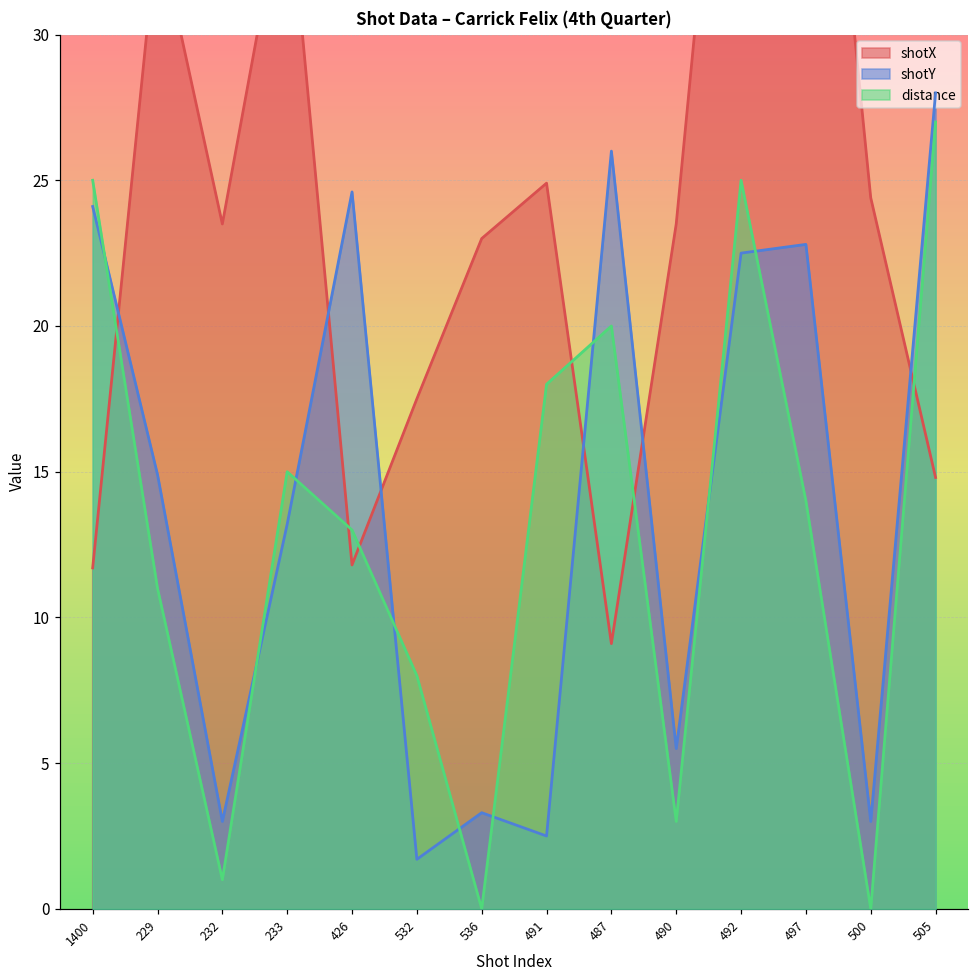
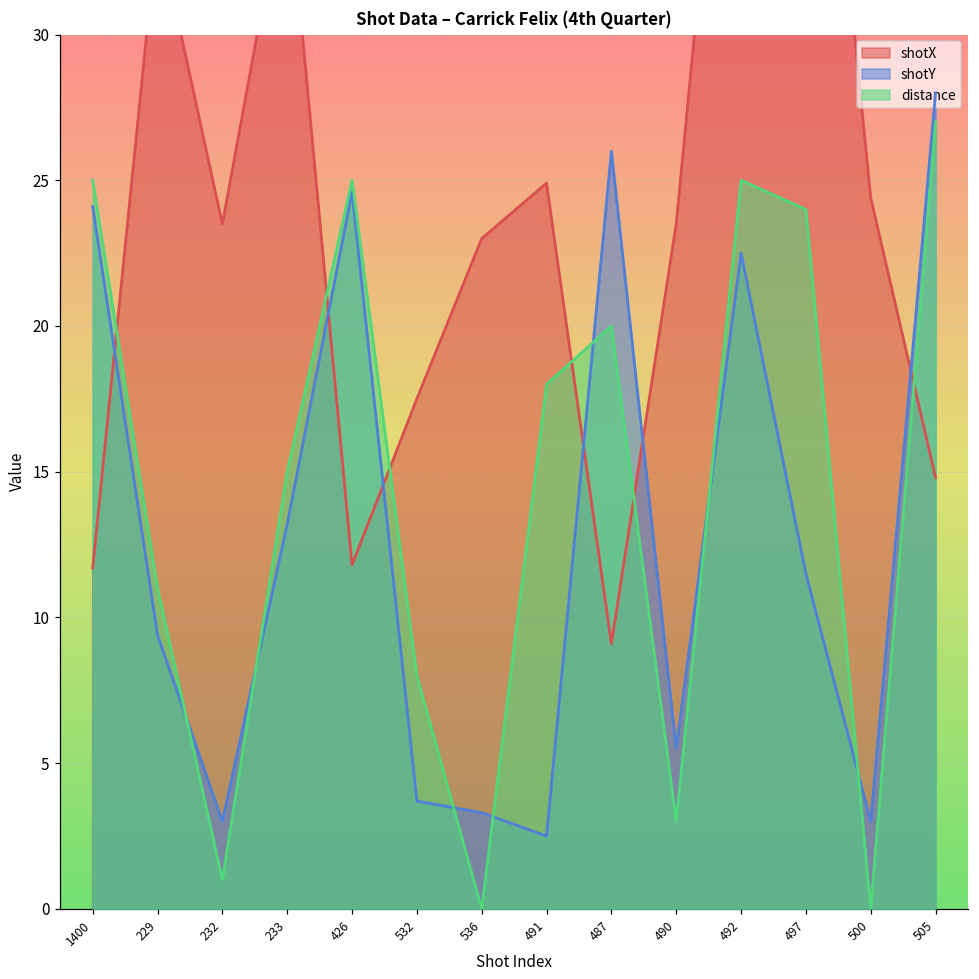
  {
    "shotX": {
      "1400": 11.7,
      "232": 23.5,
      "426": 11.8,
      "532": 17.5,
      "536": 23.0,
      "491": 24.9,
      "487": 9.1,
      "490": 23.5,
      "500": 24.4,
      "505": 14.8
    },
    "shotY": {
      "1400": 24.1,
-     "229": 14.9,
+     "229": 9.4,
      "232": 3.0,
      "233": 13.2,
      "426": 24.6,
-     "532": 1.7,
+     "532": 3.7,
      "536": 3.3,
      "491": 2.5,
      "487": 26.0,
      "490": 5.5,
      "492": 22.5,
-     "497": 22.8,
+     "497": 11.5,
      "500": 3.0
    },
    "distance": {
      "1400": 25,
      "229": 11,
      "232": 1,
      "233": 15,
-     "426": 13,
+     "426": 25,
      "532": 8,
      "536": 0,
      "491": 18,
      "487": 20,
      "490": 3,
      "492": 25,
-     "497": 14,
+     "497": 24,
      "500": 0,
      "505": 27
    }
  }
